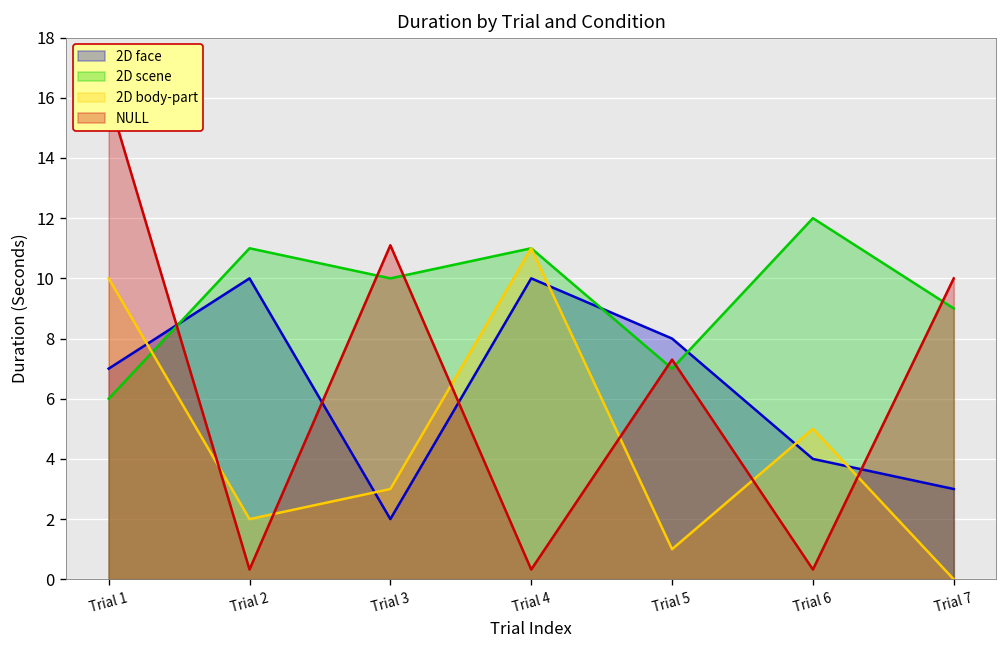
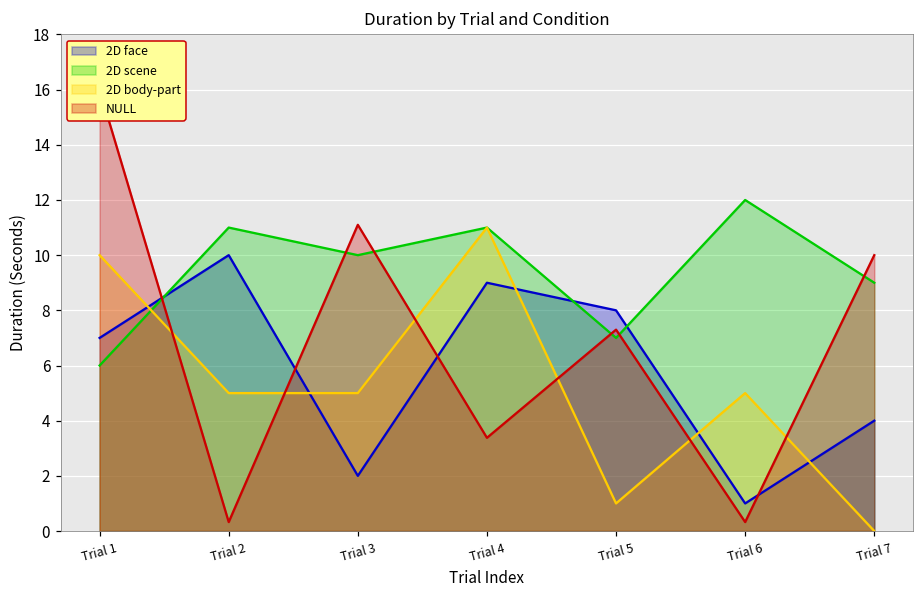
  {
    "2D face": {
      "Trial 1": 7,
      "Trial 2": 10,
      "Trial 3": 2,
-     "Trial 4": 10,
+     "Trial 4": 9,
      "Trial 5": 8,
-     "Trial 6": 4,
-     "Trial 7": 3
+     "Trial 6": 1,
+     "Trial 7": 4
    },
    "2D scene": {
      "Trial 1": 6.0,
      "Trial 2": 11.0,
      "Trial 3": 10.0,
      "Trial 5": 7.0,
      "Trial 6": 12.0,
      "Trial 7": 9.0
    },
    "2D body-part": {
      "Trial 1": 10,
-     "Trial 2": 2,
-     "Trial 3": 3,
+     "Trial 2": 5,
+     "Trial 3": 5,
      "Trial 5": 1,
      "Trial 6": 5,
      "Trial 7": 0
    },
    "NULL": {
      "Trial 2": 0.3,
      "Trial 3": 11.1,
-     "Trial 4": 0.3,
+     "Trial 4": 3.4,
      "Trial 5": 7.3,
      "Trial 6": 0.3,
      "Trial 7": 10.0
    }
  }
